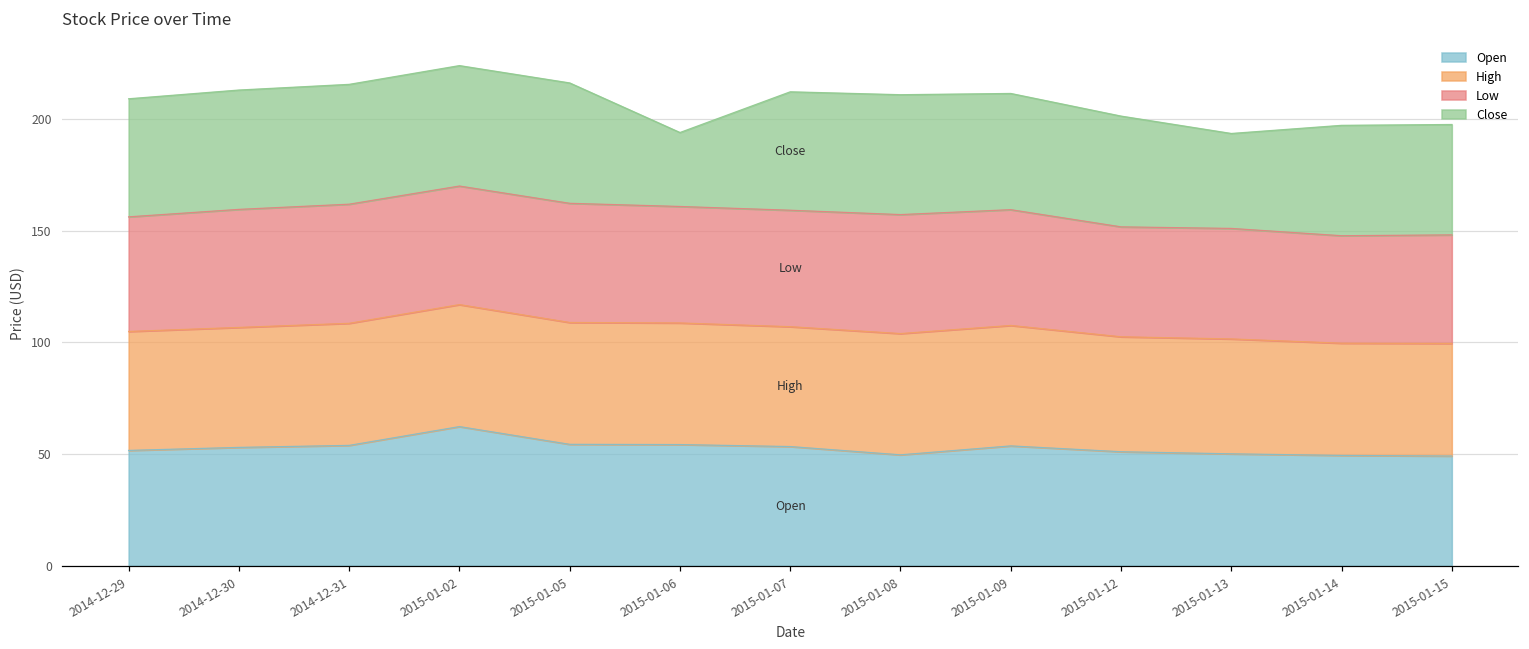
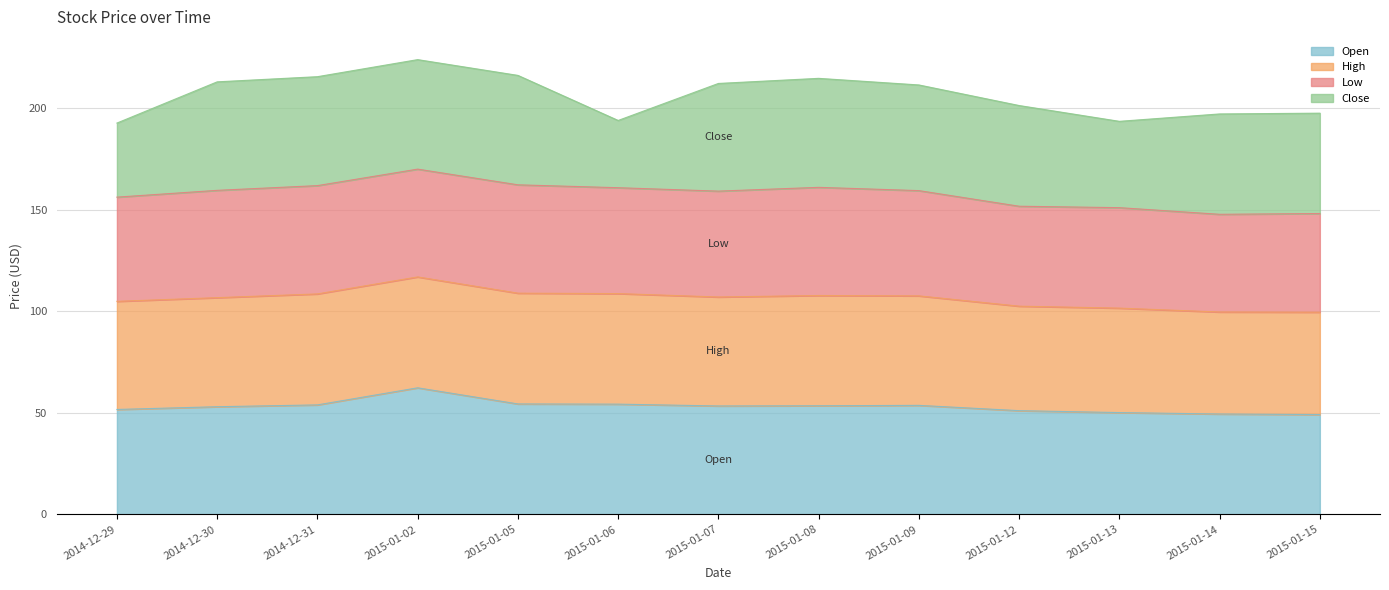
  {
    "Open": {
      "2014-12-29": 52,
      "2014-12-30": 53,
      "2014-12-31": 54,
      "2015-01-02": 62,
      "2015-01-05": 54,
      "2015-01-06": 54,
      "2015-01-07": 53,
-     "2015-01-08": 50,
+     "2015-01-08": 53,
      "2015-01-09": 54,
      "2015-01-12": 51,
      "2015-01-13": 50,
      "2015-01-14": 49,
      "2015-01-15": 49
    },
    "Close": {
-     "2014-12-29": 53,
+     "2014-12-29": 36,
      "2014-12-30": 53,
      "2014-12-31": 54,
      "2015-01-02": 54,
      "2015-01-05": 54,
      "2015-01-06": 33,
      "2015-01-07": 53,
      "2015-01-08": 54,
      "2015-01-09": 52,
      "2015-01-12": 50,
      "2015-01-13": 43,
      "2015-01-14": 49,
      "2015-01-15": 49
    }
  }
